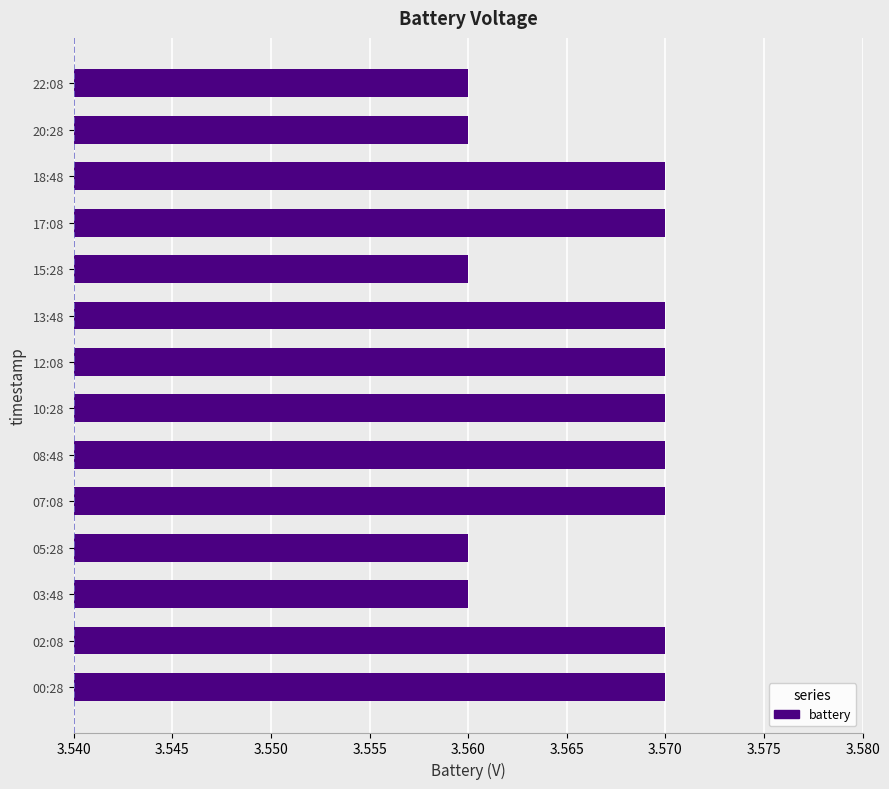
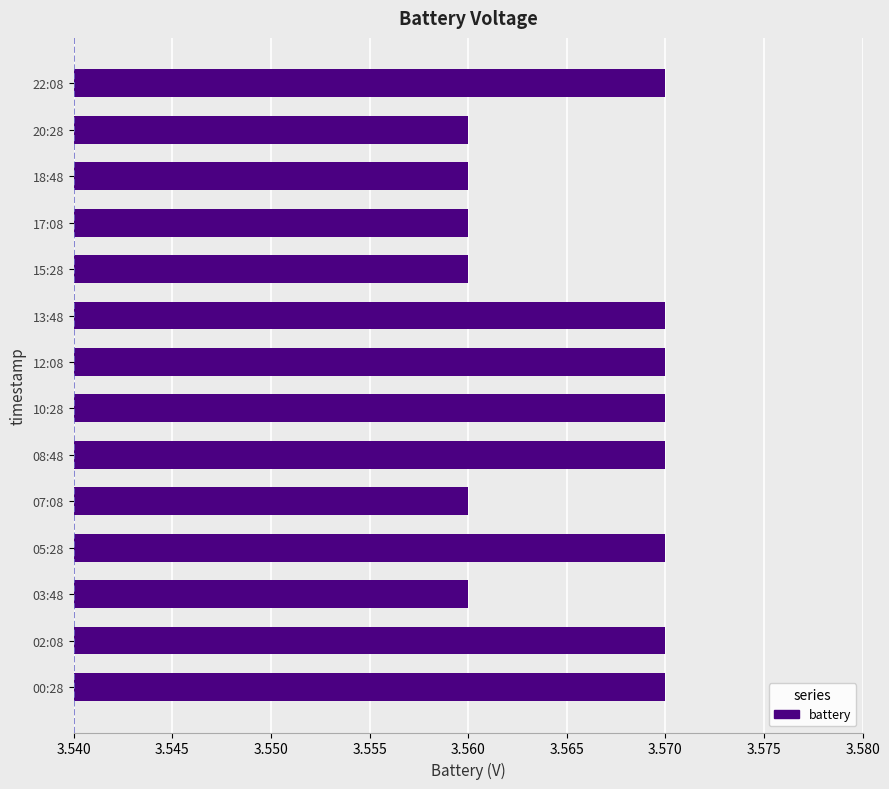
  {
-   "22:08": 3.56,
+   "22:08": 3.57,
    "20:28": 3.56,
-   "18:48": 3.57,
-   "17:08": 3.57,
+   "18:48": 3.56,
+   "17:08": 3.56,
    "15:28": 3.56,
    "13:48": 3.57,
    "12:08": 3.57,
    "10:28": 3.57,
    "08:48": 3.57,
-   "07:08": 3.57,
-   "05:28": 3.56,
+   "07:08": 3.56,
+   "05:28": 3.57,
    "03:48": 3.56,
    "02:08": 3.57,
    "00:28": 3.57
  }
